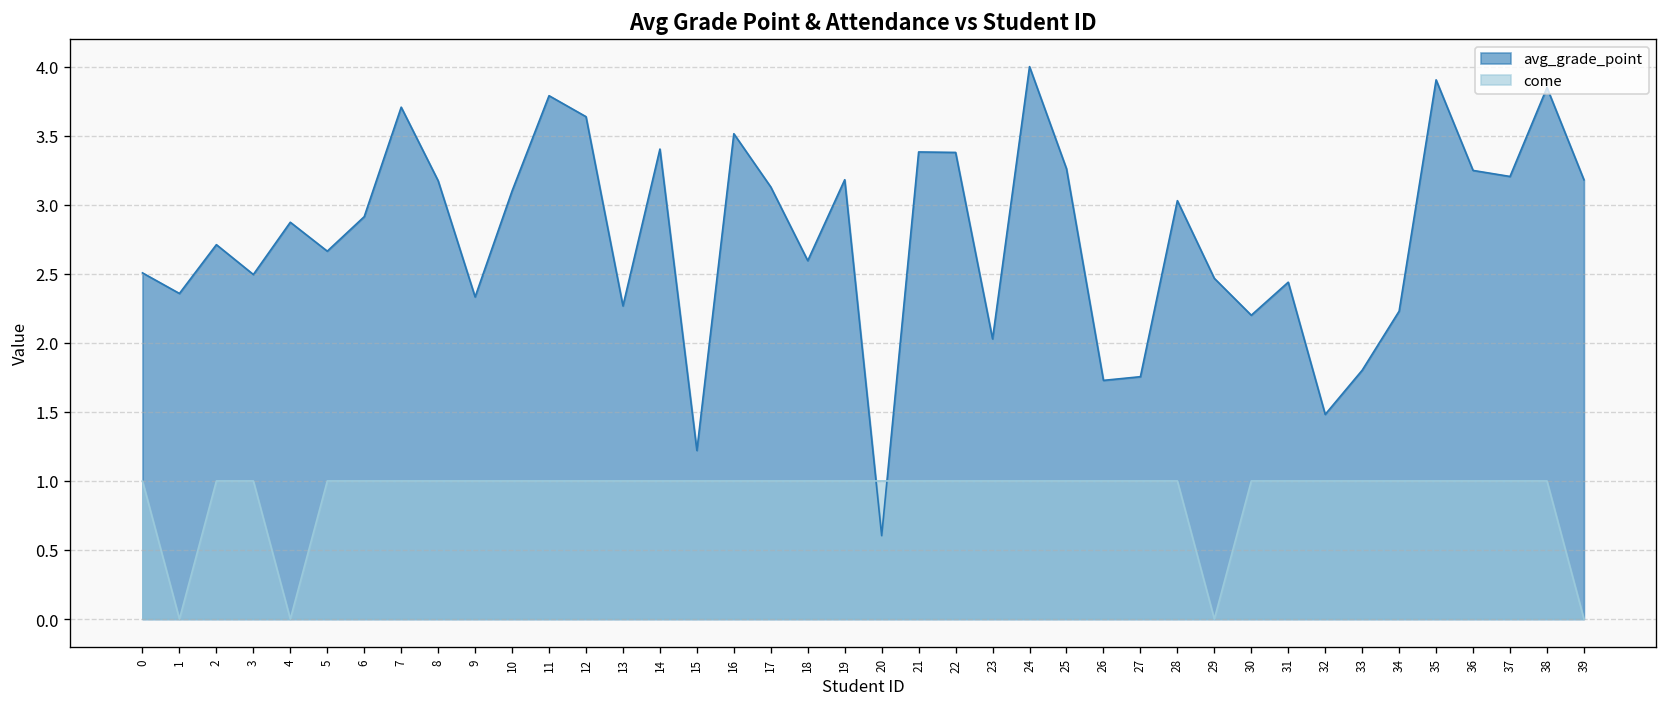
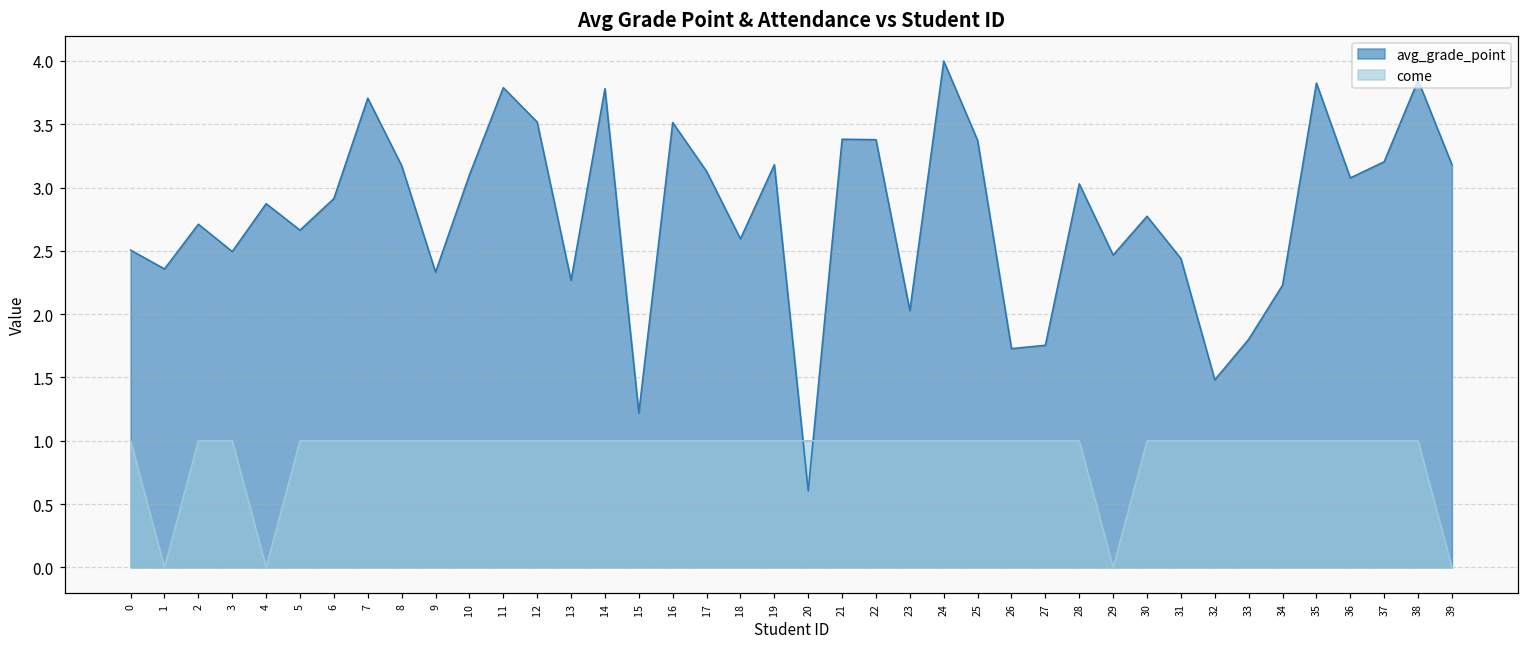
  {
    "avg_grade_point": {
      "0": 2.51,
      "1": 2.36,
      "2": 2.71,
      "3": 2.49,
      "4": 2.87,
      "5": 2.66,
      "6": 2.91,
      "7": 3.71,
      "8": 3.17,
      "9": 2.33,
      "10": 3.10,
      "11": 3.79,
-     "12": 3.64,
+     "12": 3.52,
      "13": 2.27,
-     "14": 3.40,
+     "14": 3.78,
      "15": 1.22,
      "16": 3.51,
      "17": 3.13,
      "18": 2.60,
      "19": 3.18,
      "20": 0.60,
      "21": 3.38,
      "22": 3.38,
      "23": 2.03,
      "24": 4.00,
-     "25": 3.26,
+     "25": 3.37,
      "26": 1.73,
      "27": 1.75,
      "28": 3.03,
      "29": 2.47,
-     "30": 2.20,
+     "30": 2.77,
      "31": 2.44,
      "32": 1.48,
      "33": 1.80,
      "34": 2.23,
-     "35": 3.90,
-     "36": 3.25,
+     "35": 3.83,
+     "36": 3.08,
      "37": 3.20,
      "39": 3.18
    },
    "come": {
      "0": 1.00,
      "1": 0.00,
      "2": 1.00,
      "3": 1.00,
      "4": 0.00,
      "5": 1.00,
      "6": 1.00,
      "7": 1.00,
      "8": 1.00,
      "9": 1.00,
      "10": 1.00,
      "11": 1.00,
      "12": 1.00,
      "13": 1.00,
      "14": 1.00,
      "15": 1.00,
      "16": 1.00,
      "17": 1.00,
      "18": 1.00,
      "19": 1.00,
      "20": 1.00,
      "21": 1.00,
      "22": 1.00,
      "23": 1.00,
      "24": 1.00,
      "25": 1.00,
      "26": 1.00,
      "27": 1.00,
      "28": 1.00,
      "29": 0.00,
      "30": 1.00,
      "31": 1.00,
      "32": 1.00,
      "33": 1.00,
      "34": 1.00,
      "35": 1.00,
      "36": 1.00,
      "37": 1.00,
      "38": 1.00,
      "39": 0.00
    }
  }
